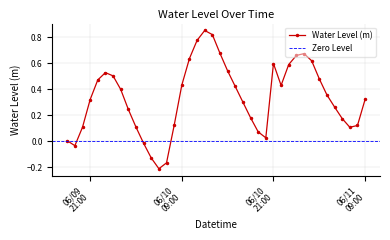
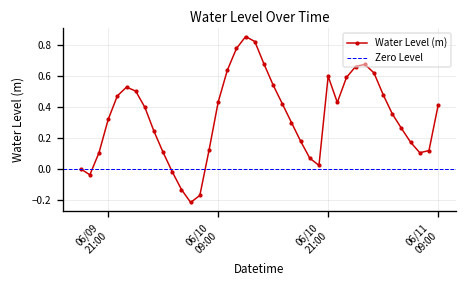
  {
    "06/09 21:00": 0.32,
    "06/10 09:00": 0.43,
    "06/10 21:00": 0.60,
-   "06/11 09:00": 0.32
+   "06/11 09:00": 0.41
  }
